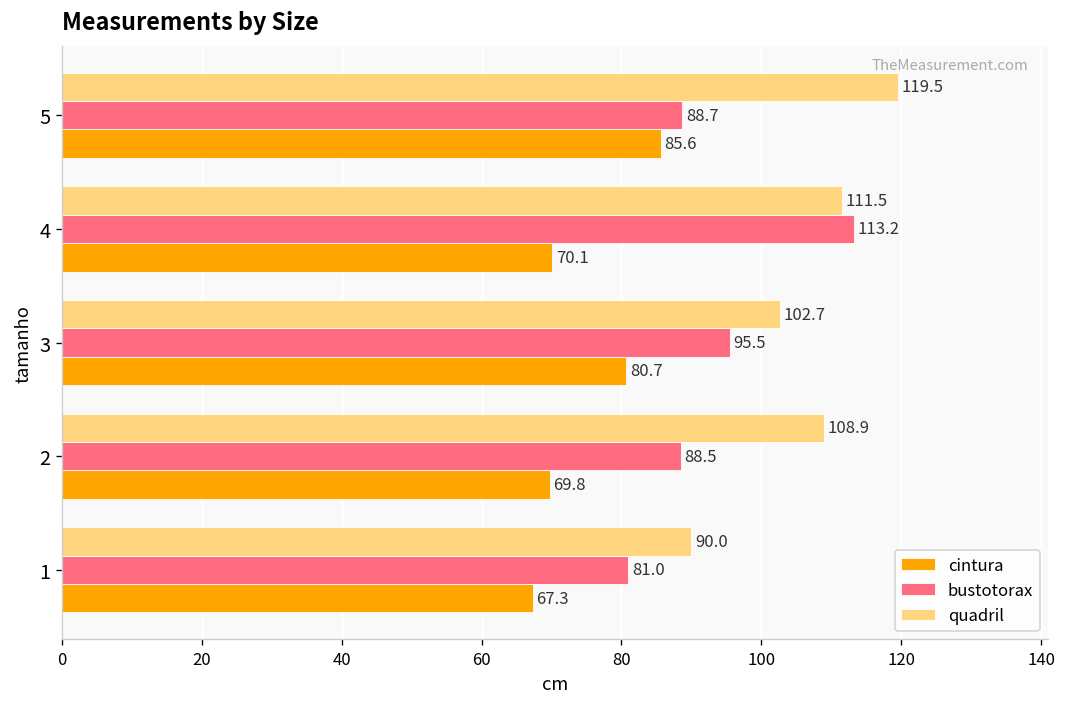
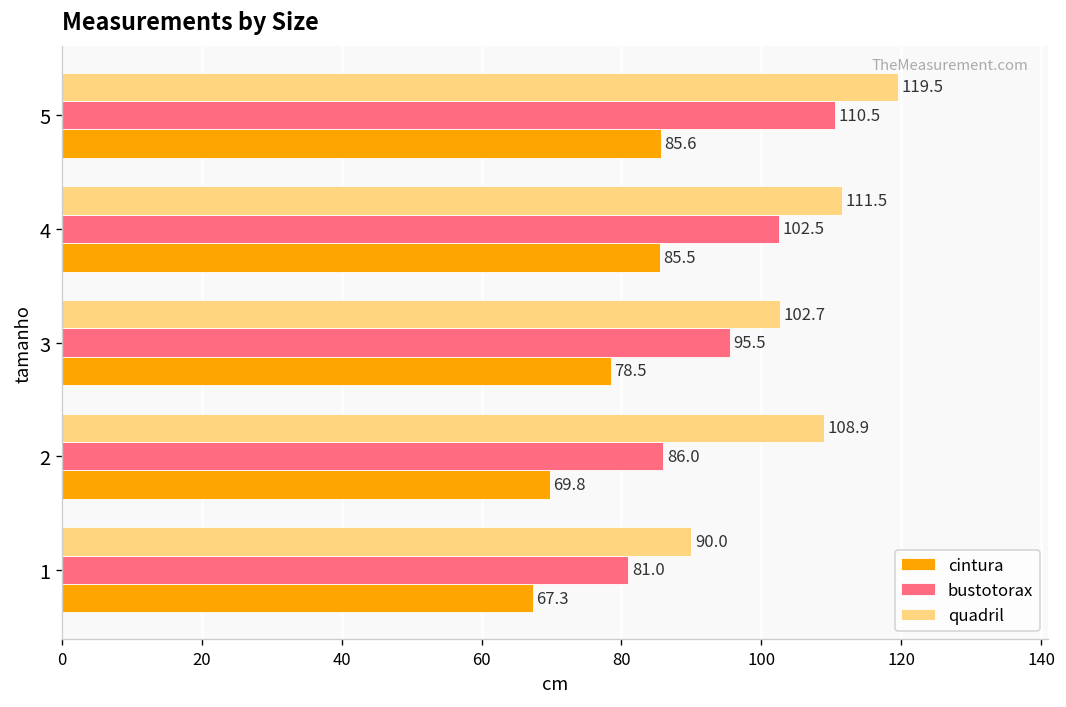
  {
    "cintura": {
      "5": 85.6,
-     "4": 70.1,
-     "3": 80.7,
+     "4": 85.5,
+     "3": 78.5,
      "2": 69.8,
      "1": 67.3
    },
    "bustotorax": {
-     "5": 88.7,
-     "4": 113.2,
+     "5": 110.5,
+     "4": 102.5,
      "3": 95.5,
-     "2": 88.5,
+     "2": 86.0,
      "1": 81.0
    },
    "quadril": {
      "5": 119.5,
      "4": 111.5,
      "3": 102.7,
      "2": 108.9,
      "1": 90.0
    }
  }
